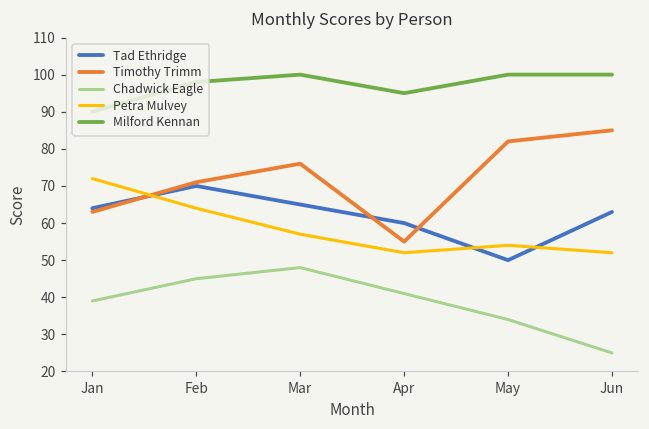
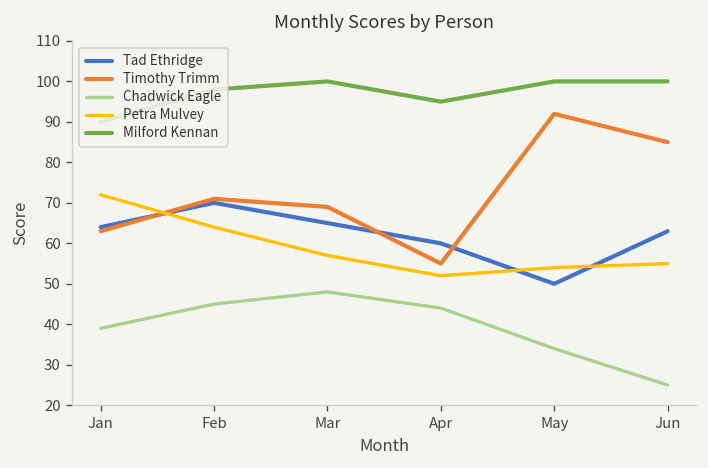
  {
    "Tad Ethridge": {
      "Jan": 64,
      "Feb": 70,
      "Mar": 65,
      "Apr": 60,
      "May": 50,
      "Jun": 63
    },
    "Timothy Trimm": {
      "Jan": 63,
      "Feb": 71,
-     "Mar": 76,
+     "Mar": 69,
      "Apr": 55,
-     "May": 82,
+     "May": 92,
      "Jun": 85
    },
    "Chadwick Eagle": {
      "Jan": 39,
      "Feb": 45,
      "Mar": 48,
-     "Apr": 41,
+     "Apr": 44,
      "May": 34,
      "Jun": 25
    },
    "Petra Mulvey": {
      "Jan": 72,
      "Feb": 64,
      "Mar": 57,
      "Apr": 52,
      "May": 54,
-     "Jun": 52
+     "Jun": 55
    },
    "Milford Kennan": {
      "Mar": 100,
      "Apr": 95,
      "May": 100,
      "Jun": 100
    }
  }
